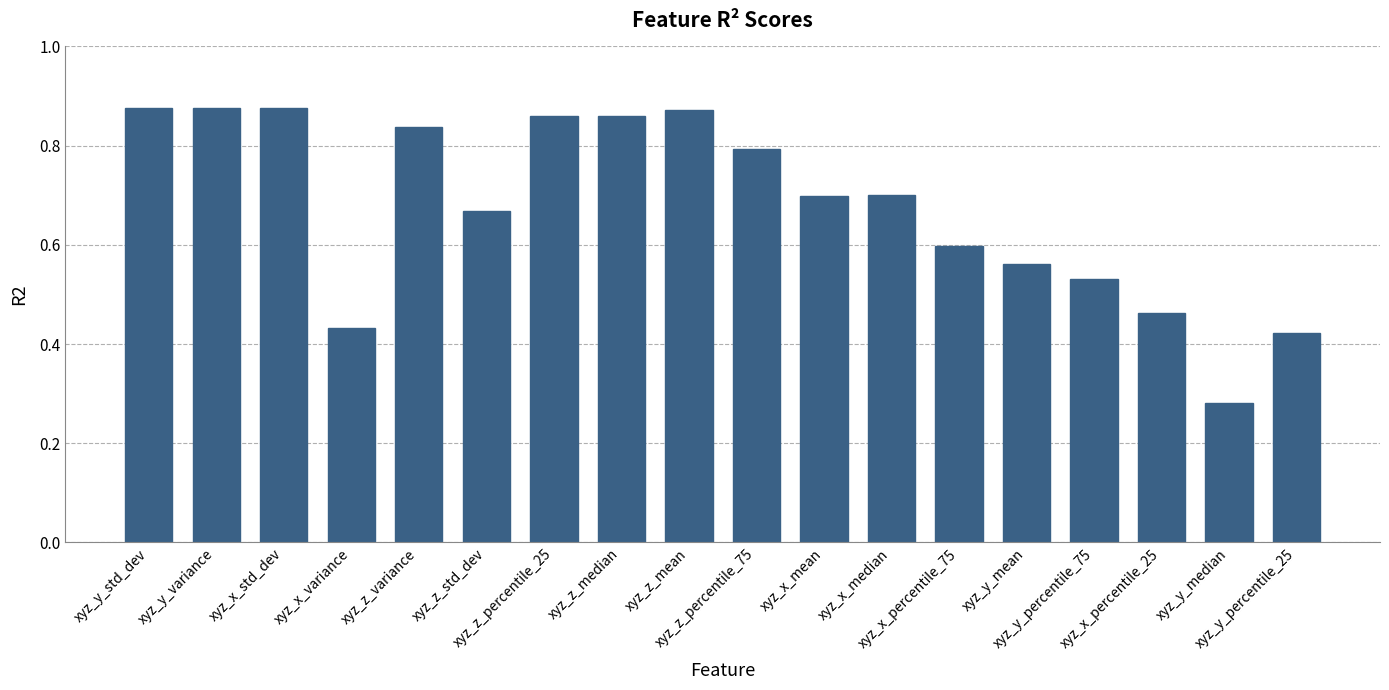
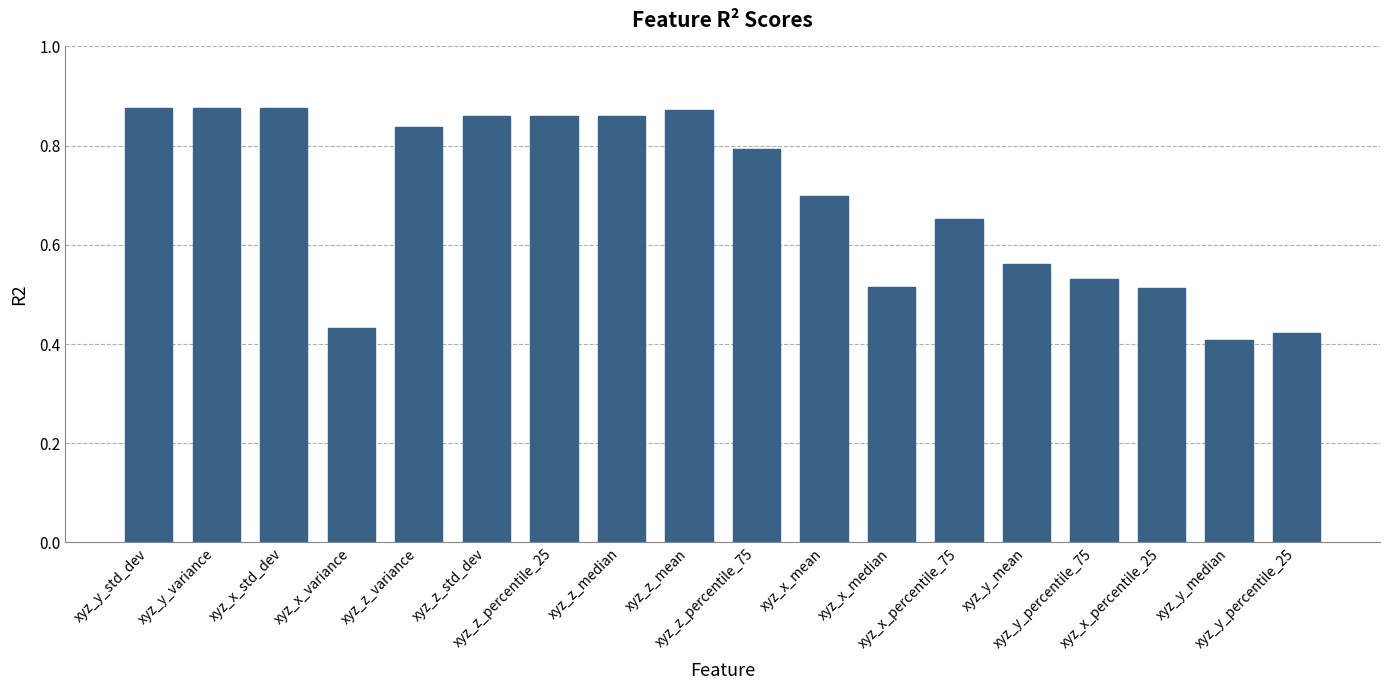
  {
    "xyz_y_std_dev": 0.88,
    "xyz_y_variance": 0.88,
    "xyz_x_std_dev": 0.88,
    "xyz_x_variance": 0.43,
    "xyz_z_variance": 0.84,
-   "xyz_z_std_dev": 0.67,
+   "xyz_z_std_dev": 0.86,
    "xyz_z_percentile_25": 0.86,
    "xyz_z_median": 0.86,
    "xyz_z_mean": 0.87,
    "xyz_z_percentile_75": 0.79,
    "xyz_x_mean": 0.70,
-   "xyz_x_median": 0.70,
-   "xyz_x_percentile_75": 0.60,
+   "xyz_x_median": 0.52,
+   "xyz_x_percentile_75": 0.65,
    "xyz_y_mean": 0.56,
    "xyz_y_percentile_75": 0.53,
-   "xyz_x_percentile_25": 0.46,
-   "xyz_y_median": 0.28,
+   "xyz_x_percentile_25": 0.51,
+   "xyz_y_median": 0.41,
    "xyz_y_percentile_25": 0.42
  }
